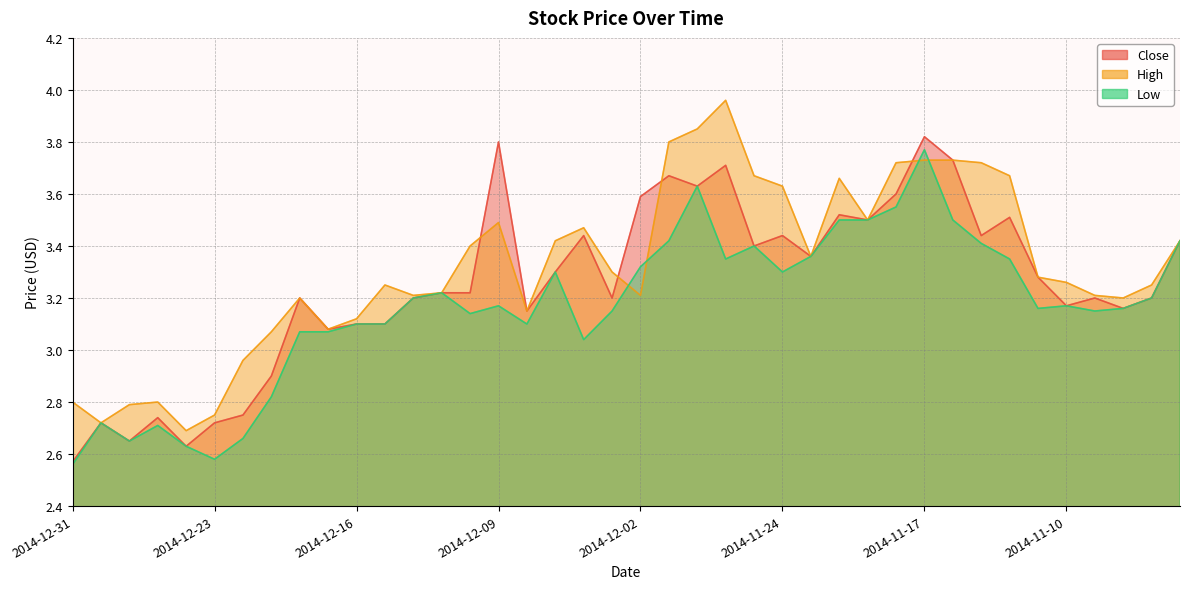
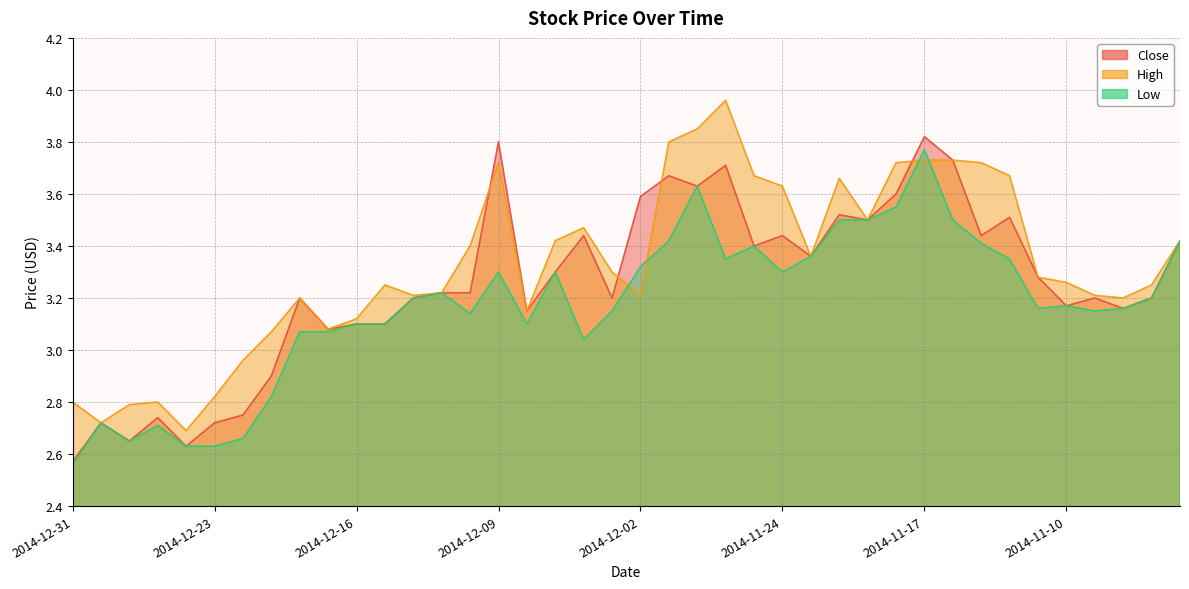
  {
    "Close": {
      "2014-12-31": 2.57,
      "2014-12-23": 2.72,
      "2014-12-09": 3.80,
      "2014-12-02": 3.59,
      "2014-11-24": 3.44,
      "2014-11-17": 3.82
    },
    "High": {
      "2014-12-31": 2.80,
-     "2014-12-23": 2.75,
+     "2014-12-23": 2.82,
      "2014-12-16": 3.12,
-     "2014-12-09": 3.49,
+     "2014-12-09": 3.72,
      "2014-12-02": 3.21,
      "2014-11-24": 3.63,
      "2014-11-17": 3.73,
      "2014-11-10": 3.26
    },
    "Low": {
      "2014-12-31": 2.56,
-     "2014-12-23": 2.58,
-     "2014-12-09": 3.17,
+     "2014-12-23": 2.63,
+     "2014-12-09": 3.30,
      "2014-12-02": 3.32,
      "2014-11-24": 3.30,
      "2014-11-17": 3.77
    }
  }
